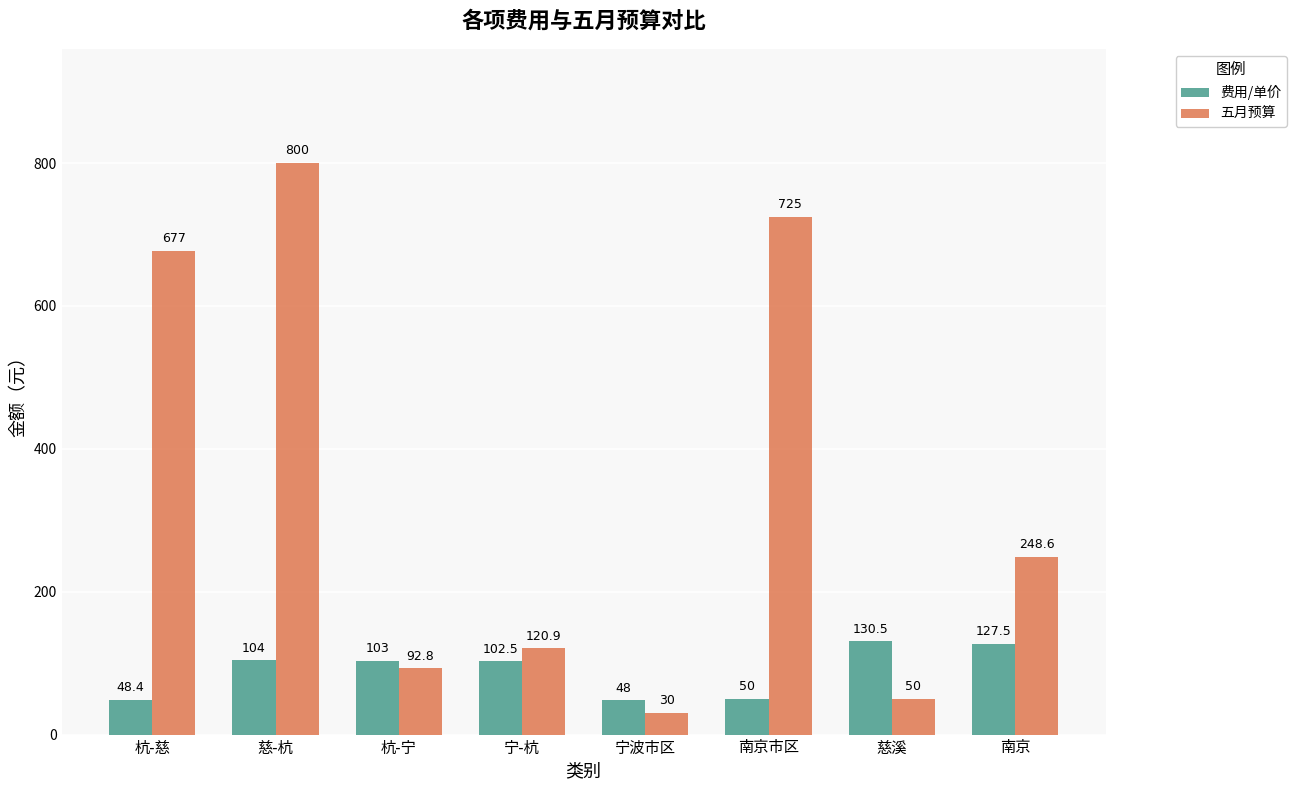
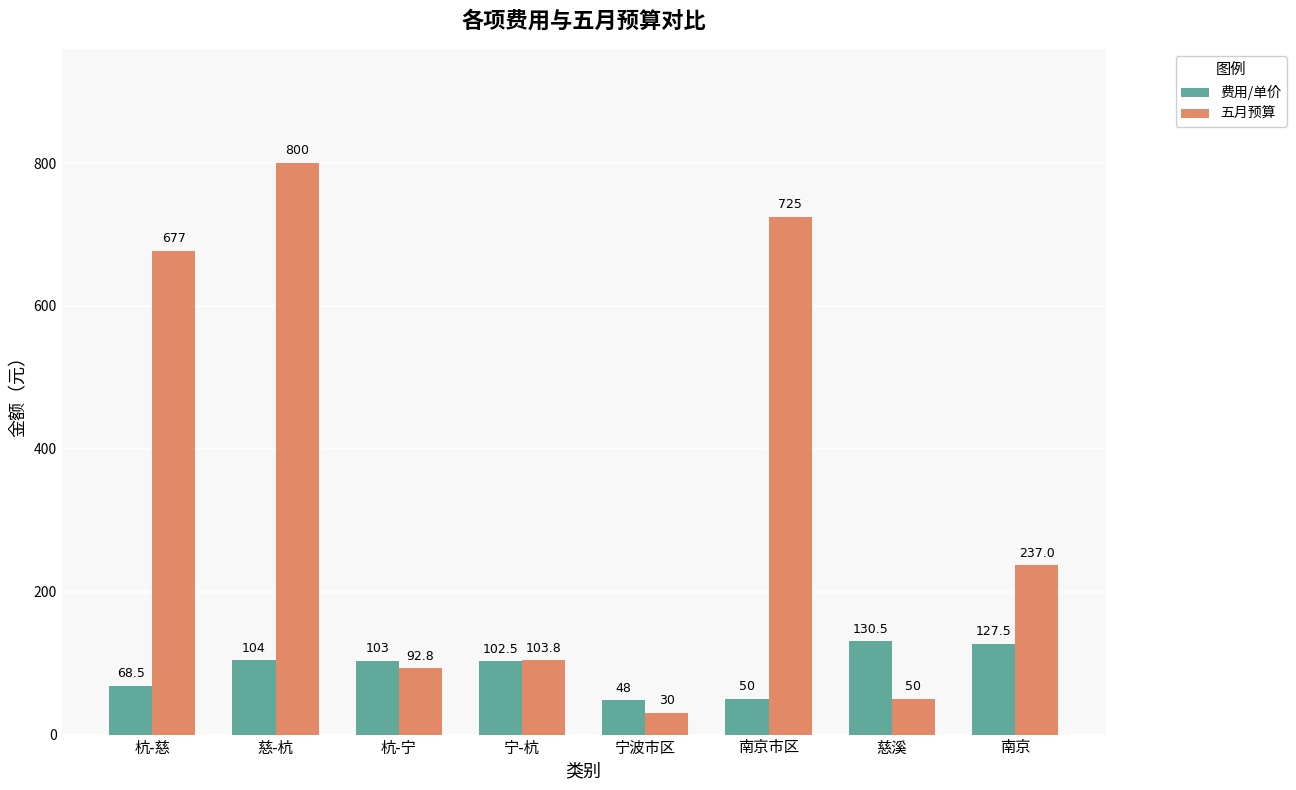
  {
    "费用/单价": {
-     "杭-慈": 48.4,
+     "杭-慈": 68.5,
      "慈-杭": 104,
      "杭-宁": 103,
      "宁-杭": 102.5,
      "宁波市区": 48,
      "南京市区": 50,
      "慈溪": 130.5,
      "南京": 127.5
    },
    "五月预算": {
      "杭-慈": 677,
      "慈-杭": 800,
      "杭-宁": 92.8,
-     "宁-杭": 120.9,
+     "宁-杭": 103.8,
      "宁波市区": 30,
      "南京市区": 725,
      "慈溪": 50,
-     "南京": 248.6
+     "南京": 237.0
    }
  }
